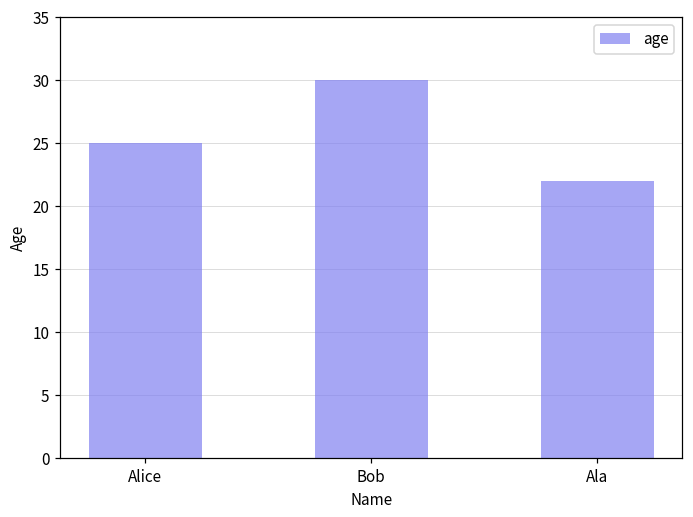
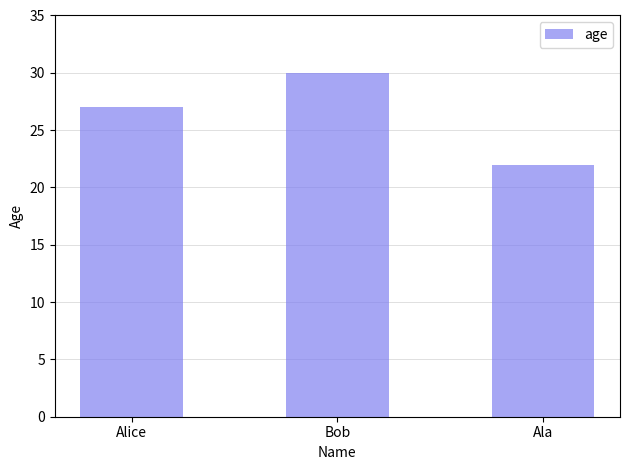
  {
-   "Alice": 25,
+   "Alice": 27,
    "Bob": 30,
    "Ala": 22
  }
